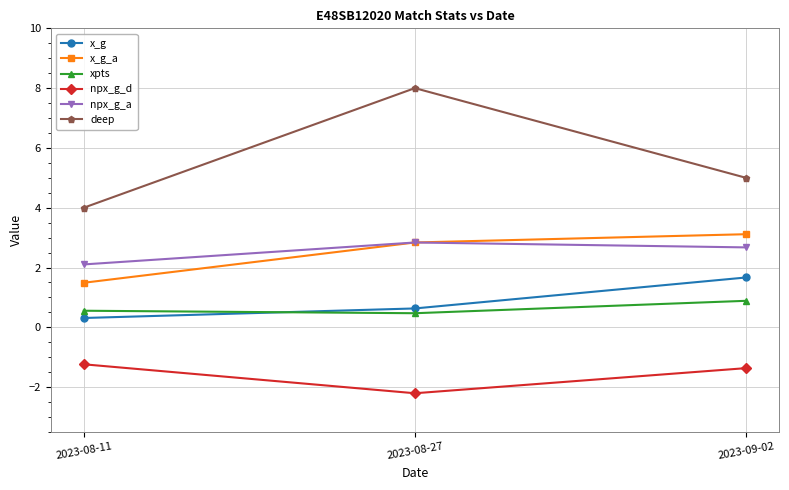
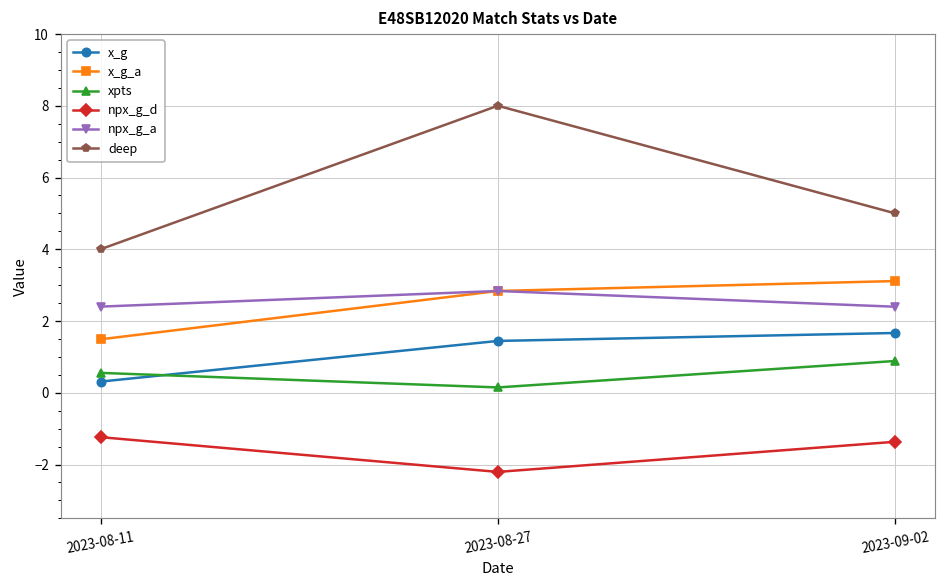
  {
    "x_g": {
      "2023-08-11": 0.3,
-     "2023-08-27": 0.6,
+     "2023-08-27": 1.4,
      "2023-09-02": 1.7
    },
    "x_g_a": {
      "2023-08-11": 1.5,
      "2023-09-02": 3.1
    },
    "xpts": {
      "2023-08-11": 0.6,
-     "2023-08-27": 0.5,
+     "2023-08-27": 0.1,
      "2023-09-02": 0.9
    },
    "npx_g_d": {
      "2023-08-11": -1.2,
      "2023-08-27": -2.2,
      "2023-09-02": -1.4
    },
    "npx_g_a": {
-     "2023-08-11": 2.1,
-     "2023-09-02": 2.7
+     "2023-08-11": 2.4,
+     "2023-09-02": 2.4
    },
    "deep": {
      "2023-08-11": 4.0,
      "2023-08-27": 8.0,
      "2023-09-02": 5.0
    }
  }
